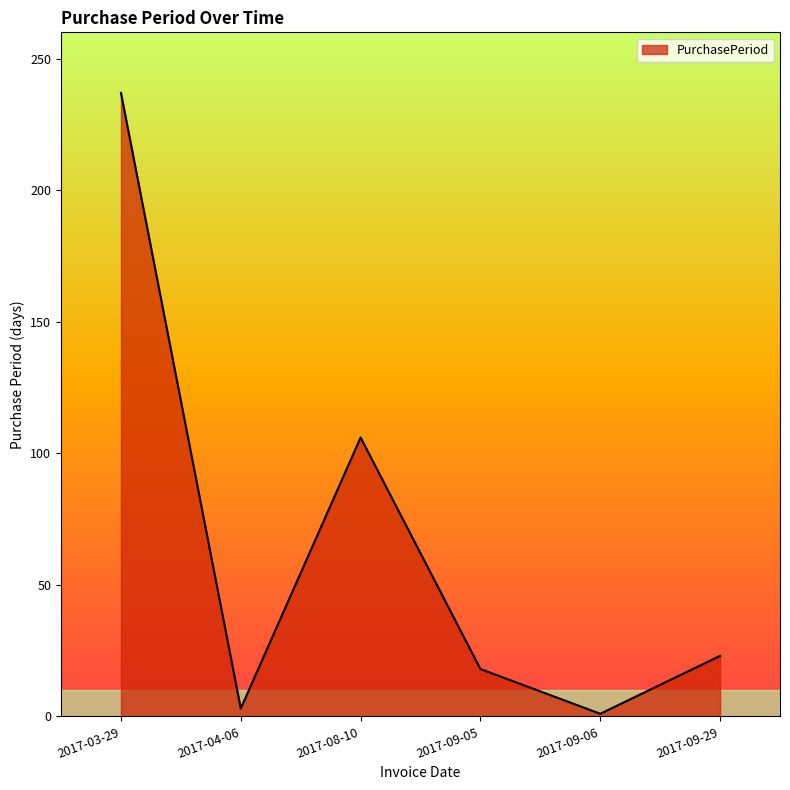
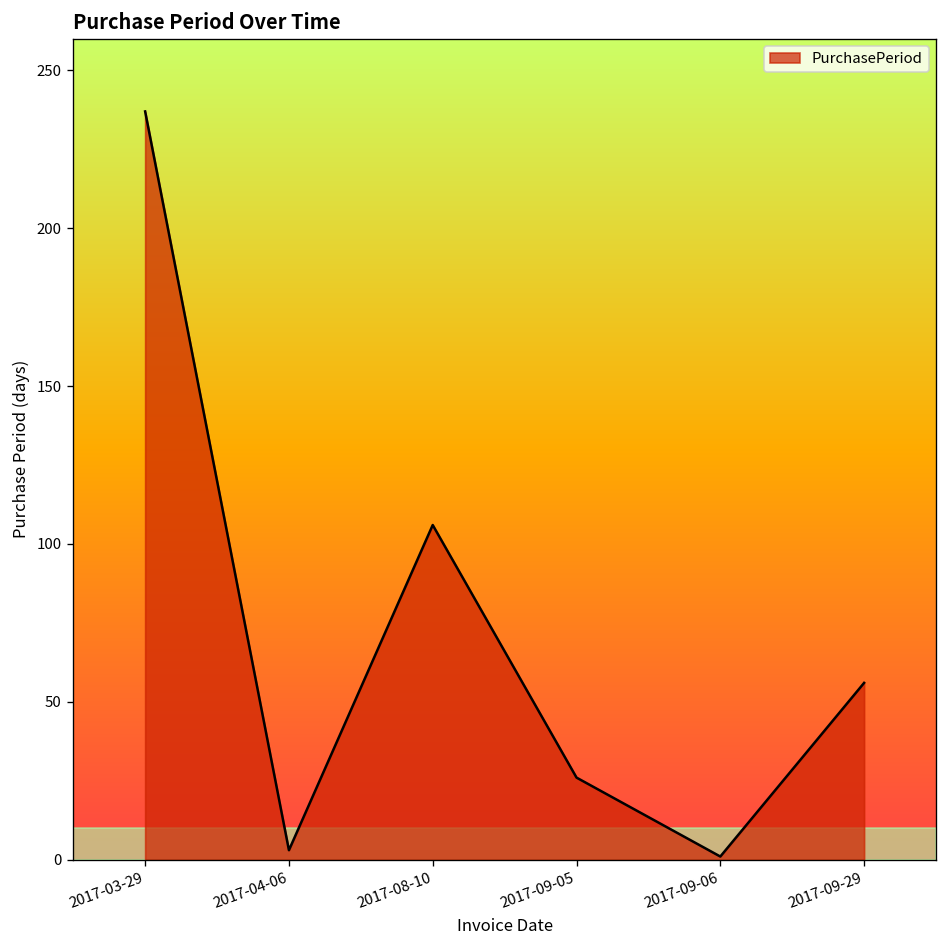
  {
    "2017-03-29": 237,
    "2017-08-10": 106,
-   "2017-09-05": 18,
-   "2017-09-29": 23
+   "2017-09-05": 26,
+   "2017-09-29": 56
  }
